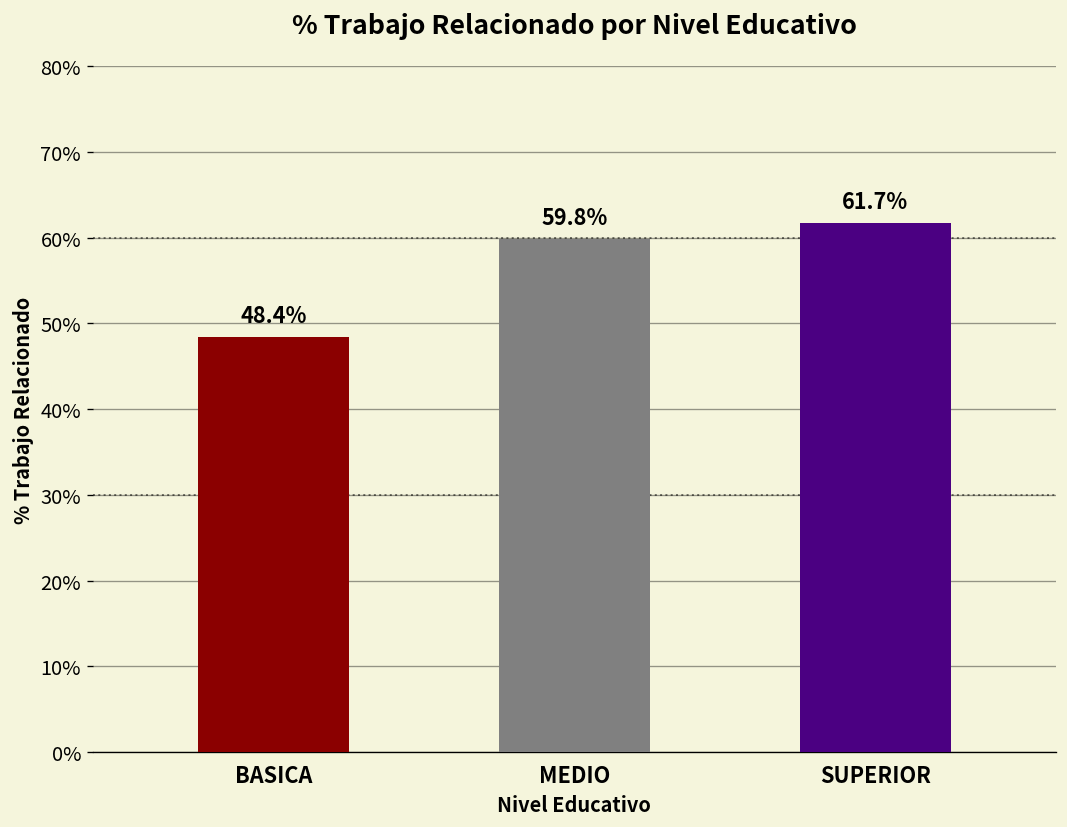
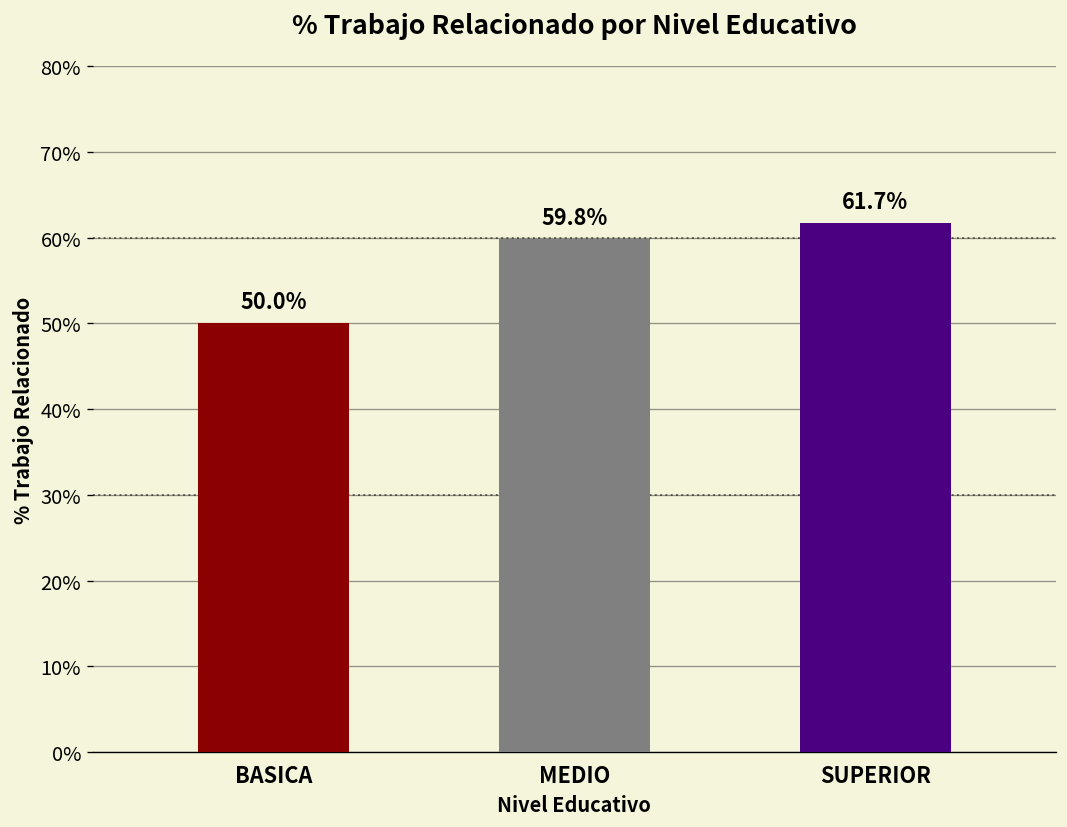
  {
-   "BASICA": "48.4%",
+   "BASICA": "50.0%",
    "MEDIO": "59.8%",
    "SUPERIOR": "61.7%"
  }
